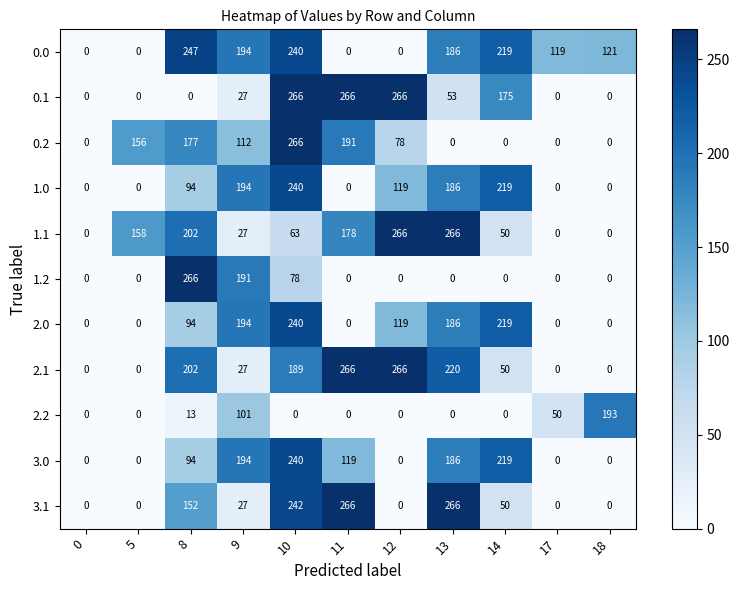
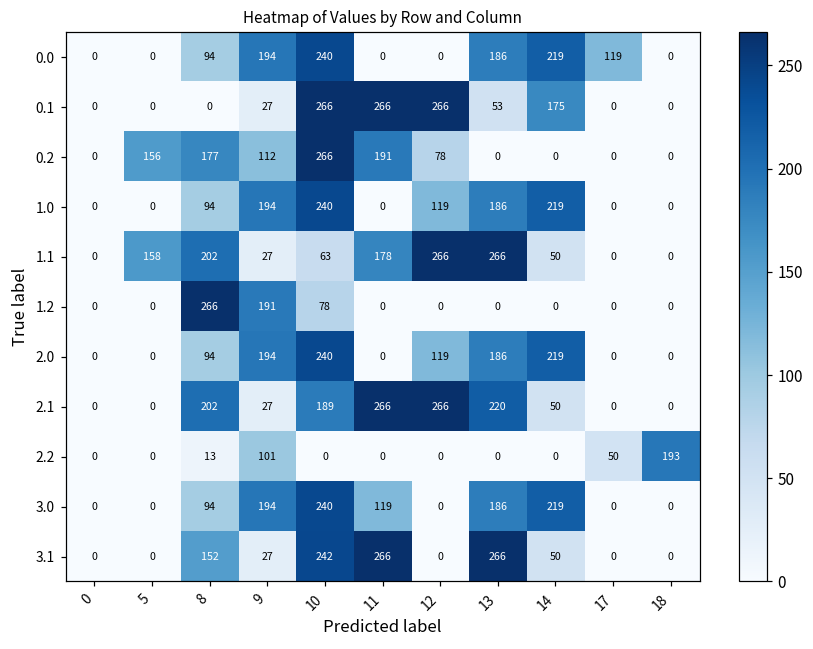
  {
    "0.0": {
      "0": 0,
      "5": 0,
-     "8": 247,
+     "8": 94,
      "9": 194,
      "10": 240,
      "11": 0,
      "12": 0,
      "13": 186,
      "14": 219,
      "17": 119,
-     "18": 121
+     "18": 0
    },
    "0.1": {
      "0": 0,
      "5": 0,
      "8": 0,
      "9": 27,
      "10": 266,
      "11": 266,
      "12": 266,
      "13": 53,
      "14": 175,
      "17": 0,
      "18": 0
    },
    "0.2": {
      "0": 0,
      "5": 156,
      "8": 177,
      "9": 112,
      "10": 266,
      "11": 191,
      "12": 78,
      "13": 0,
      "14": 0,
      "17": 0,
      "18": 0
    },
    "1.0": {
      "0": 0,
      "5": 0,
      "8": 94,
      "9": 194,
      "10": 240,
      "11": 0,
      "12": 119,
      "13": 186,
      "14": 219,
      "17": 0,
      "18": 0
    },
    "1.1": {
      "0": 0,
      "5": 158,
      "8": 202,
      "9": 27,
      "10": 63,
      "11": 178,
      "12": 266,
      "13": 266,
      "14": 50,
      "17": 0,
      "18": 0
    },
    "1.2": {
      "0": 0,
      "5": 0,
      "8": 266,
      "9": 191,
      "10": 78,
      "11": 0,
      "12": 0,
      "13": 0,
      "14": 0,
      "17": 0,
      "18": 0
    },
    "2.0": {
      "0": 0,
      "5": 0,
      "8": 94,
      "9": 194,
      "10": 240,
      "11": 0,
      "12": 119,
      "13": 186,
      "14": 219,
      "17": 0,
      "18": 0
    },
    "2.1": {
      "0": 0,
      "5": 0,
      "8": 202,
      "9": 27,
      "10": 189,
      "11": 266,
      "12": 266,
      "13": 220,
      "14": 50,
      "17": 0,
      "18": 0
    },
    "2.2": {
      "0": 0,
      "5": 0,
      "8": 13,
      "9": 101,
      "10": 0,
      "11": 0,
      "12": 0,
      "13": 0,
      "14": 0,
      "17": 50,
      "18": 193
    },
    "3.0": {
      "0": 0,
      "5": 0,
      "8": 94,
      "9": 194,
      "10": 240,
      "11": 119,
      "12": 0,
      "13": 186,
      "14": 219,
      "17": 0,
      "18": 0
    },
    "3.1": {
      "0": 0,
      "5": 0,
      "8": 152,
      "9": 27,
      "10": 242,
      "11": 266,
      "12": 0,
      "13": 266,
      "14": 50,
      "17": 0,
      "18": 0
    }
  }
